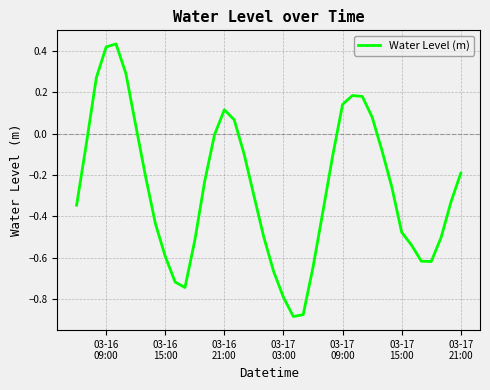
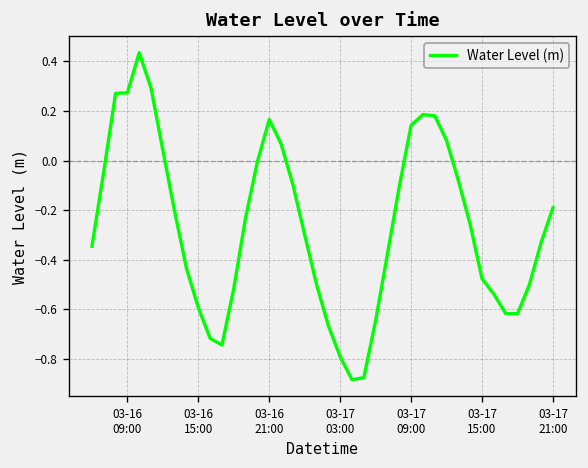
  {
-   "03-16 09:00": 0.42,
+   "03-16 09:00": 0.27,
    "03-16 15:00": -0.59,
-   "03-16 21:00": 0.12,
+   "03-16 21:00": 0.17,
    "03-17 03:00": -0.79,
    "03-17 09:00": 0.14,
    "03-17 15:00": -0.48,
    "03-17 21:00": -0.19
  }
